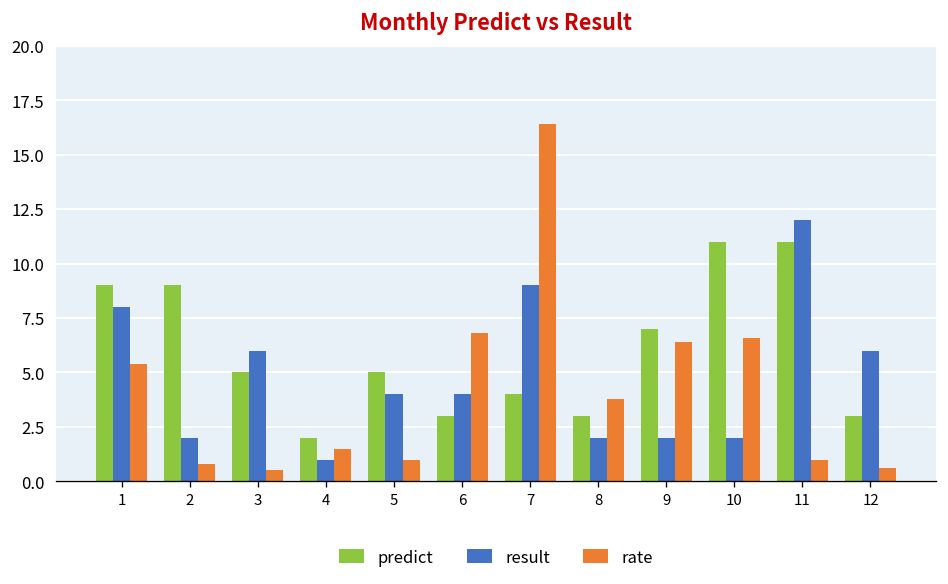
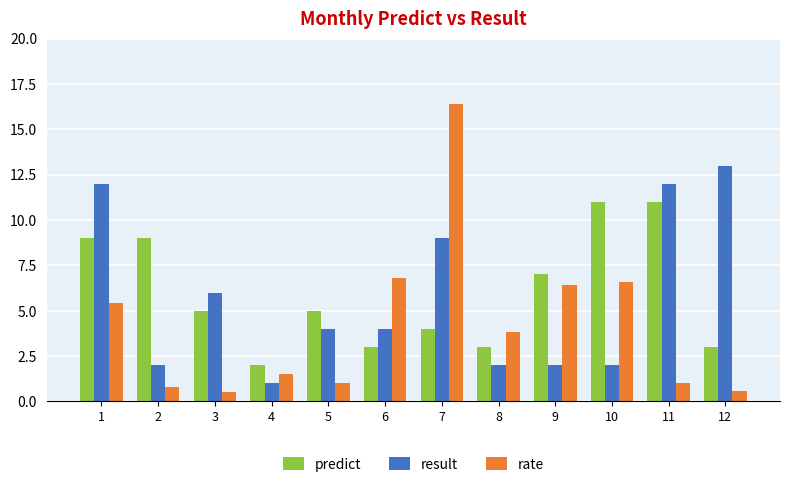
  {
    "predict": {
      "1": 9,
      "2": 9,
      "3": 5,
      "4": 2,
      "5": 5,
      "6": 3,
      "7": 4,
      "8": 3,
      "9": 7,
      "10": 11,
      "11": 11,
      "12": 3
    },
    "result": {
-     "1": 8,
+     "1": 12,
      "2": 2,
      "3": 6,
      "4": 1,
      "5": 4,
      "6": 4,
      "7": 9,
      "8": 2,
      "9": 2,
      "10": 2,
      "11": 12,
-     "12": 6
+     "12": 13
    },
    "rate": {
      "1": 5.4,
      "2": 0.8,
      "3": 0.5,
      "4": 1.5,
      "5": 1,
      "6": 6.8,
      "7": 16.4,
      "8": 3.8,
      "9": 6.4,
      "10": 6.6,
      "11": 1,
      "12": 0.6
    }
  }
